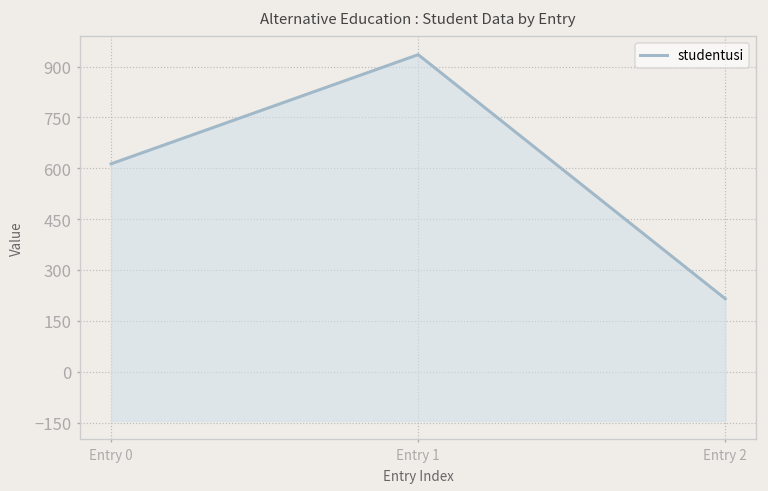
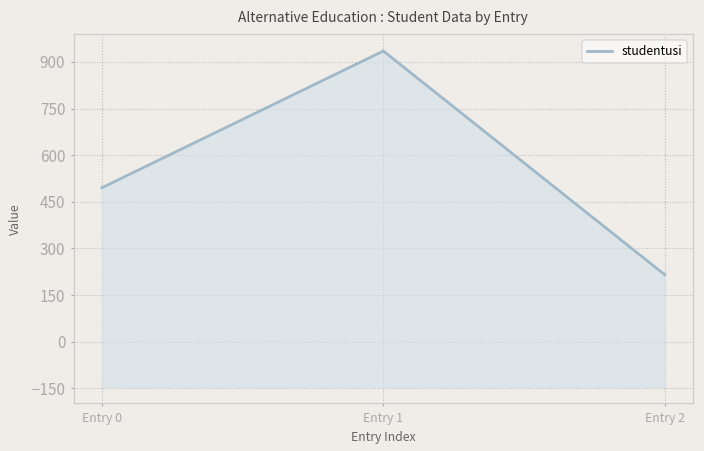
  {
-   "Entry 0": 610,
+   "Entry 0": 500,
    "Entry 1": 940,
    "Entry 2": 220
  }
